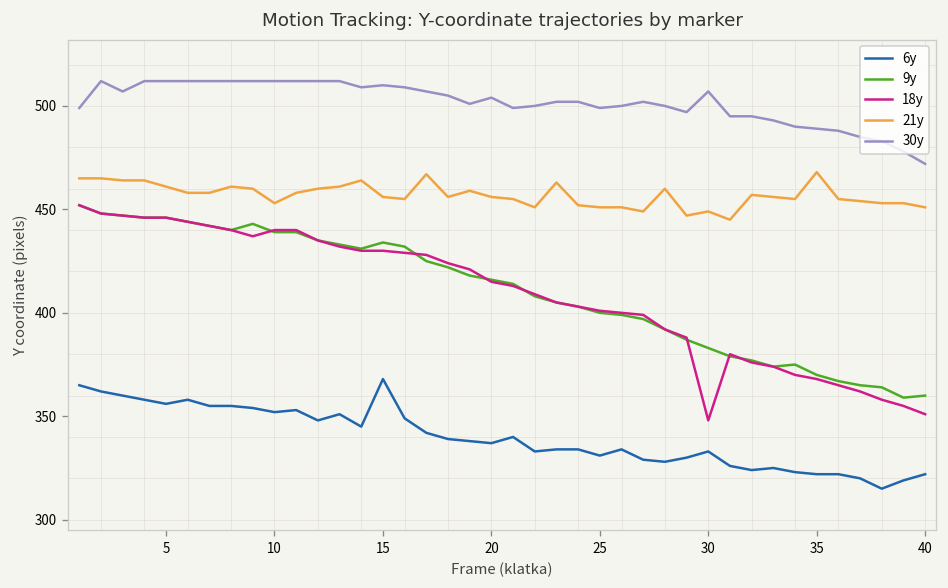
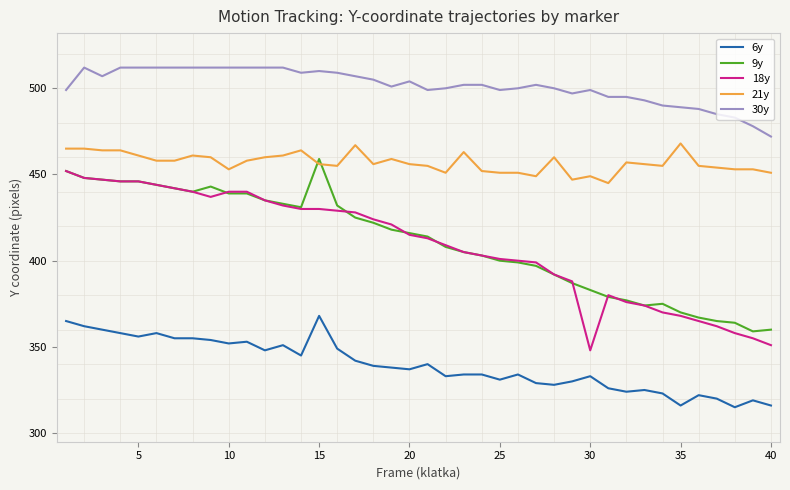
  {
    "6y": {
      "5": 356,
      "10": 352,
      "15": 368,
      "20": 337,
      "25": 331,
      "30": 333,
-     "35": 322,
-     "40": 322
+     "35": 316,
+     "40": 316
    },
    "9y": {
-     "15": 434,
+     "15": 459,
      "30": 383,
      "35": 370,
      "40": 360
    },
    "18y": {
      "15": 430,
      "30": 348,
      "35": 368,
      "40": 351
    },
    "21y": {
      "5": 461,
      "10": 453,
      "15": 456,
      "20": 456,
      "25": 451,
      "30": 449,
      "35": 468,
      "40": 451
    },
    "30y": {
      "5": 512,
      "10": 512,
      "15": 510,
      "20": 504,
      "25": 499,
-     "30": 507,
+     "30": 499,
      "35": 489,
      "40": 472
    }
  }
